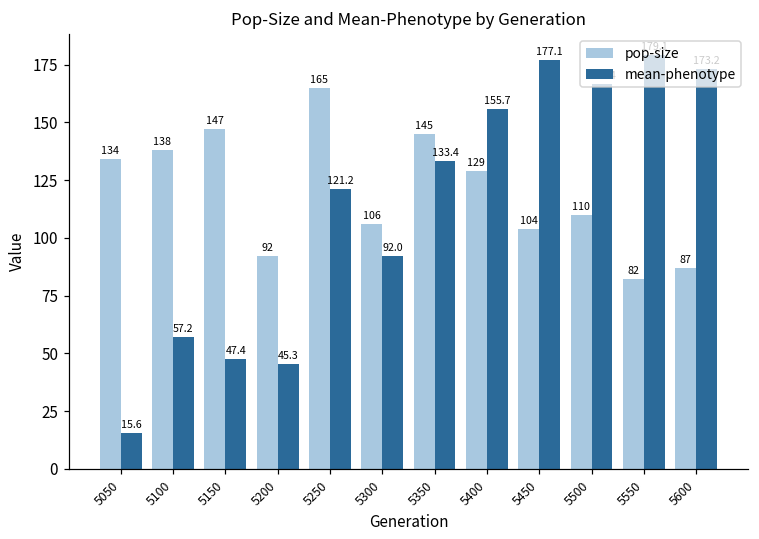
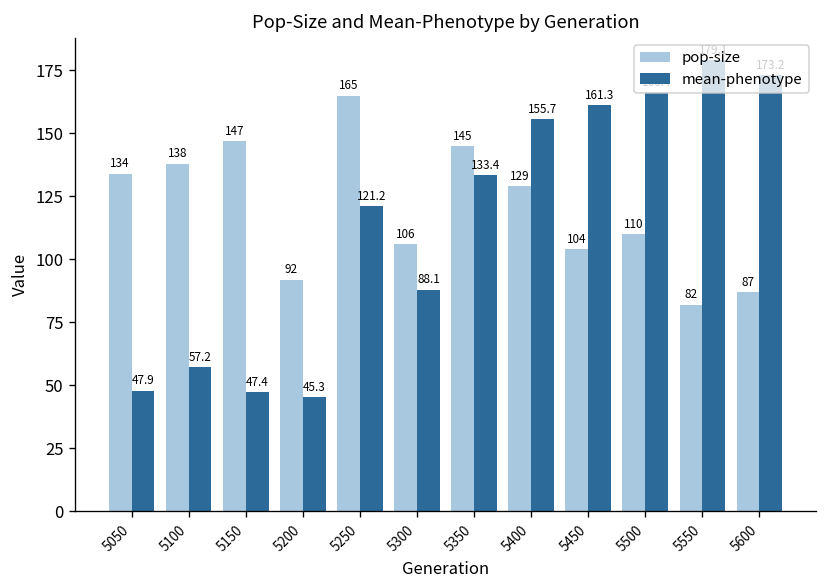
  {
    "pop-size": {
      "5050": 134,
      "5100": 138,
      "5150": 147,
      "5200": 92,
      "5250": 165,
      "5300": 106,
      "5350": 145,
      "5400": 129,
      "5450": 104,
      "5500": 110,
      "5550": 82,
      "5600": 87
    },
    "mean-phenotype": {
-     "5050": 15.6,
+     "5050": 47.9,
      "5100": 57.2,
      "5150": 47.4,
      "5200": 45.3,
      "5250": 121.2,
-     "5300": 92.0,
+     "5300": 88.1,
      "5350": 133.4,
      "5400": 155.7,
-     "5450": 177.1
+     "5450": 161.3
    }
  }
